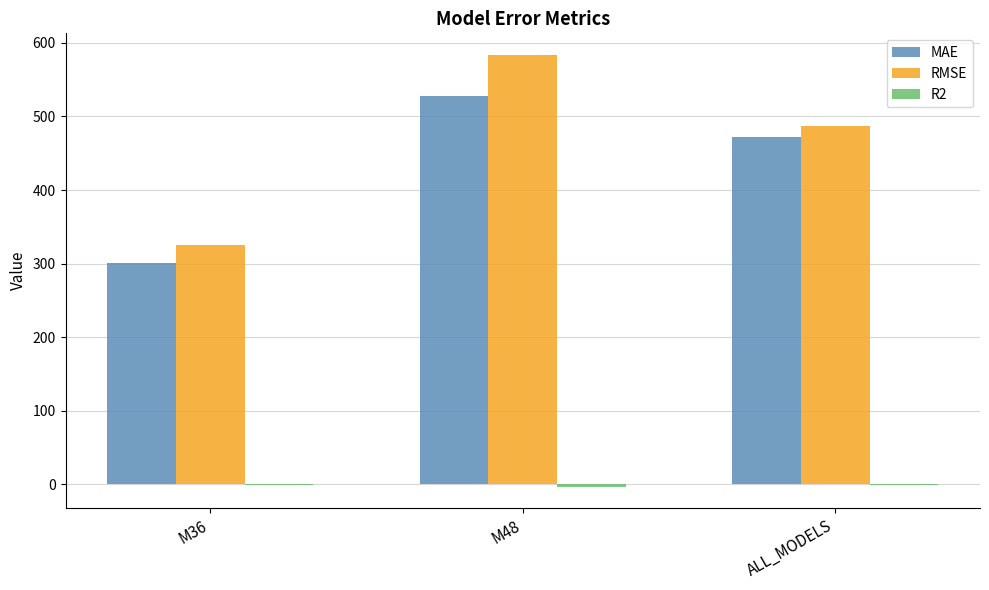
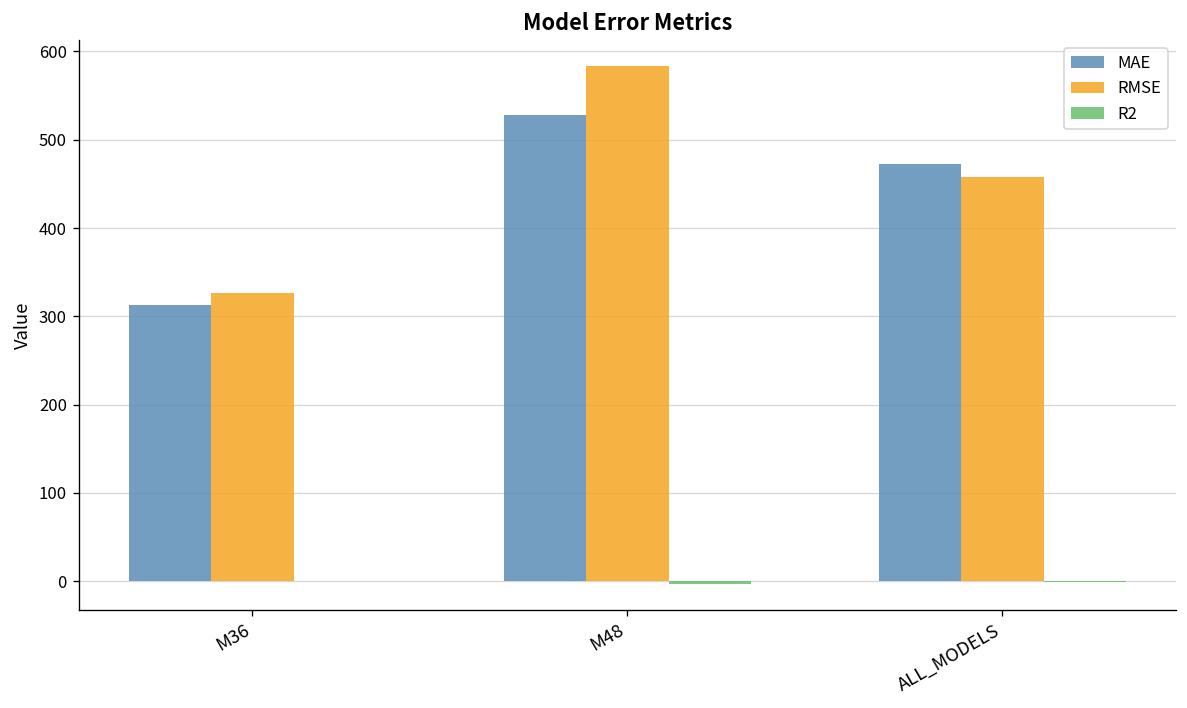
  {
    "MAE": {
-     "M36": 300,
+     "M36": 310,
      "M48": 530,
      "ALL_MODELS": 470
    },
    "RMSE": {
      "M36": 330,
      "M48": 580,
-     "ALL_MODELS": 490
+     "ALL_MODELS": 460
    }
  }
